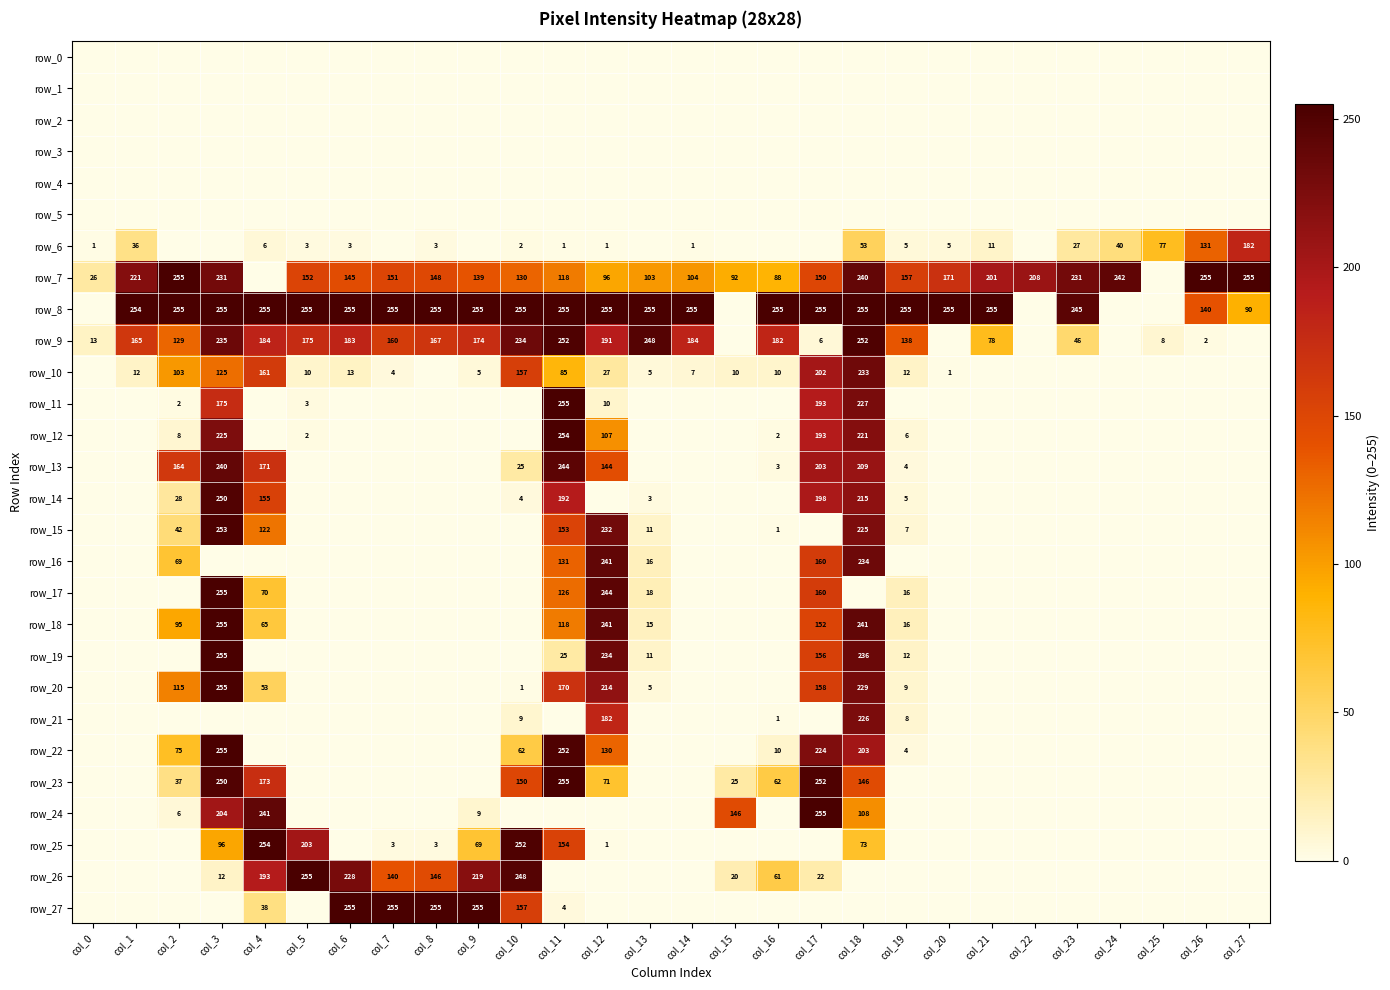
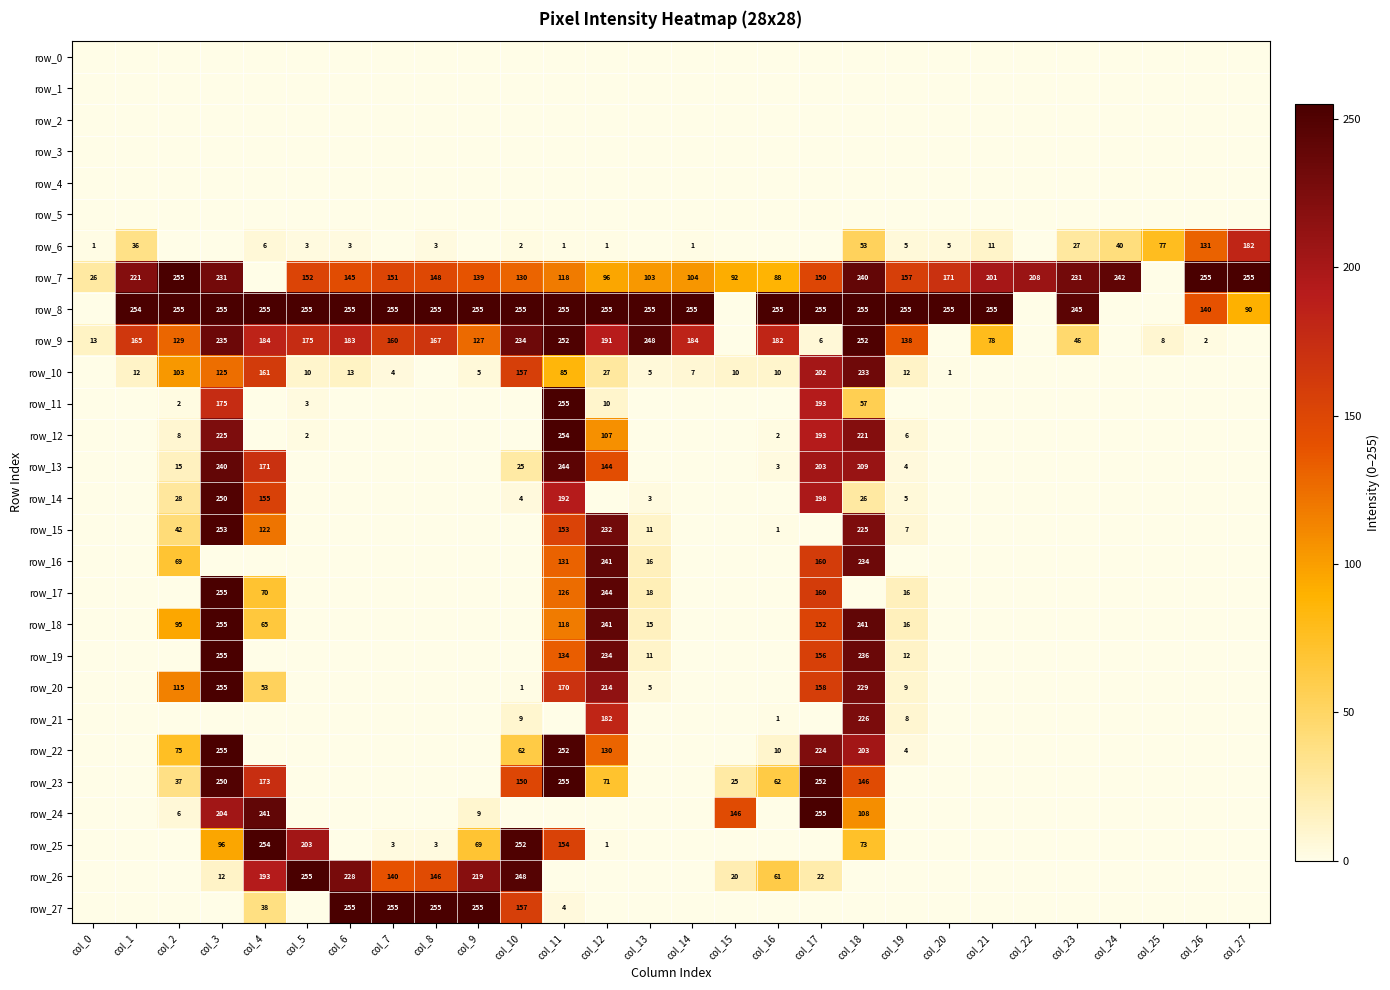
  {
    "row_9": {
      "col_0": 13,
      "col_1": 165,
      "col_2": 129,
      "col_3": 235,
      "col_4": 184,
      "col_5": 175,
      "col_6": 183,
      "col_7": 160,
      "col_8": 167,
-     "col_9": 174,
+     "col_9": 127,
      "col_10": 234,
      "col_11": 252,
      "col_12": 191,
      "col_13": 248,
      "col_14": 184,
      "col_16": 182,
      "col_17": 6,
      "col_18": 252,
      "col_19": 138,
      "col_21": 78,
      "col_23": 46,
      "col_25": 8,
      "col_26": 2
    },
    "row_11": {
      "col_2": 2,
      "col_3": 175,
      "col_5": 3,
      "col_11": 255,
      "col_12": 10,
      "col_17": 193,
-     "col_18": 227
+     "col_18": 57
    },
    "row_13": {
-     "col_2": 164,
+     "col_2": 15,
      "col_3": 240,
      "col_4": 171,
      "col_10": 25,
      "col_11": 244,
      "col_12": 144,
      "col_16": 3,
      "col_17": 203,
      "col_18": 209,
      "col_19": 4
    },
    "row_14": {
      "col_2": 28,
      "col_3": 250,
      "col_4": 155,
      "col_10": 4,
      "col_11": 192,
      "col_13": 3,
      "col_17": 198,
-     "col_18": 215,
+     "col_18": 26,
      "col_19": 5
    },
    "row_19": {
      "col_3": 255,
-     "col_11": 25,
+     "col_11": 134,
      "col_12": 234,
      "col_13": 11,
      "col_17": 156,
      "col_18": 236,
      "col_19": 12
    }
  }
